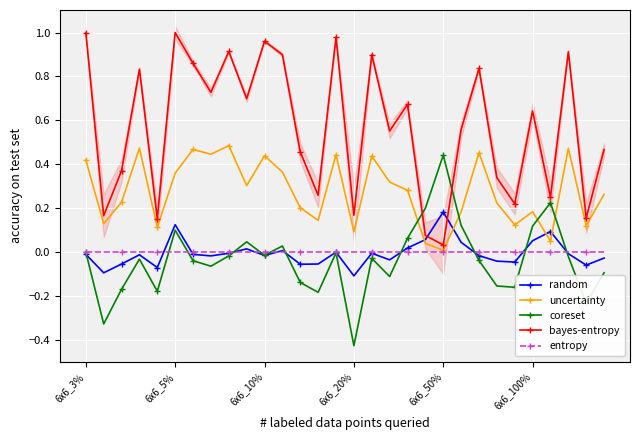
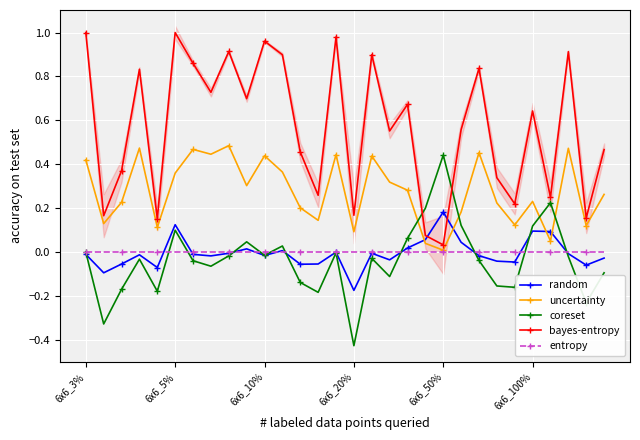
  {
    "random": {
      "6x6_5%": 0.13,
-     "6x6_20%": -0.11,
+     "6x6_20%": -0.17,
      "6x6_50%": 0.18,
-     "6x6_100%": 0.05
+     "6x6_100%": 0.10
    },
    "uncertainty": {
      "6x6_3%": 0.42,
      "6x6_5%": 0.36,
      "6x6_10%": 0.44,
      "6x6_20%": 0.09,
-     "6x6_100%": 0.18
+     "6x6_100%": 0.23
    },
    "coreset": {
      "6x6_5%": 0.10,
      "6x6_20%": -0.43,
      "6x6_50%": 0.44,
      "6x6_100%": 0.12
    },
    "entropy": {
      "6x6_5%": 0.00,
      "6x6_10%": 0.00,
      "6x6_20%": 0.00,
      "6x6_100%": 0.00
    }
  }
